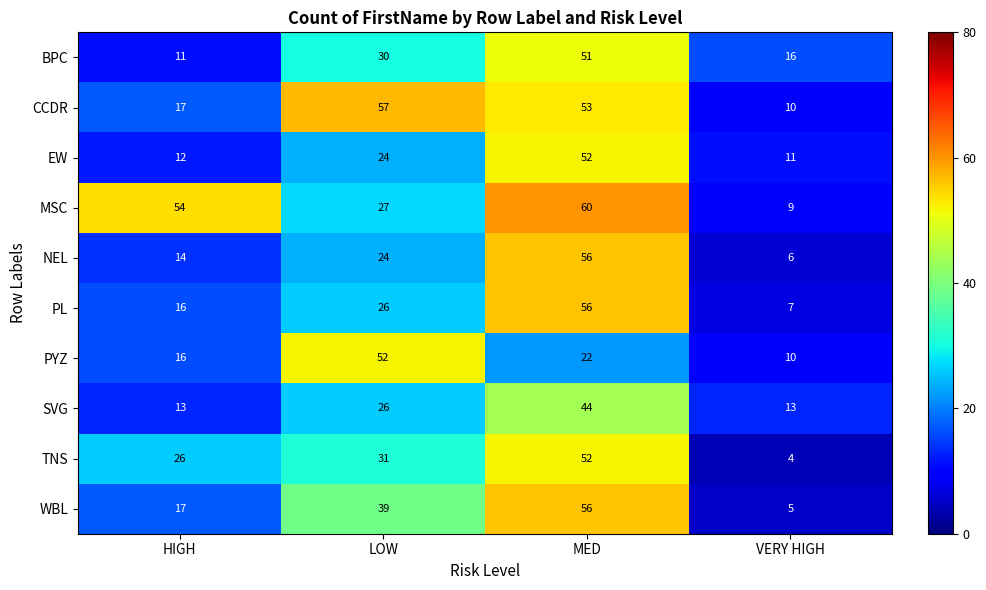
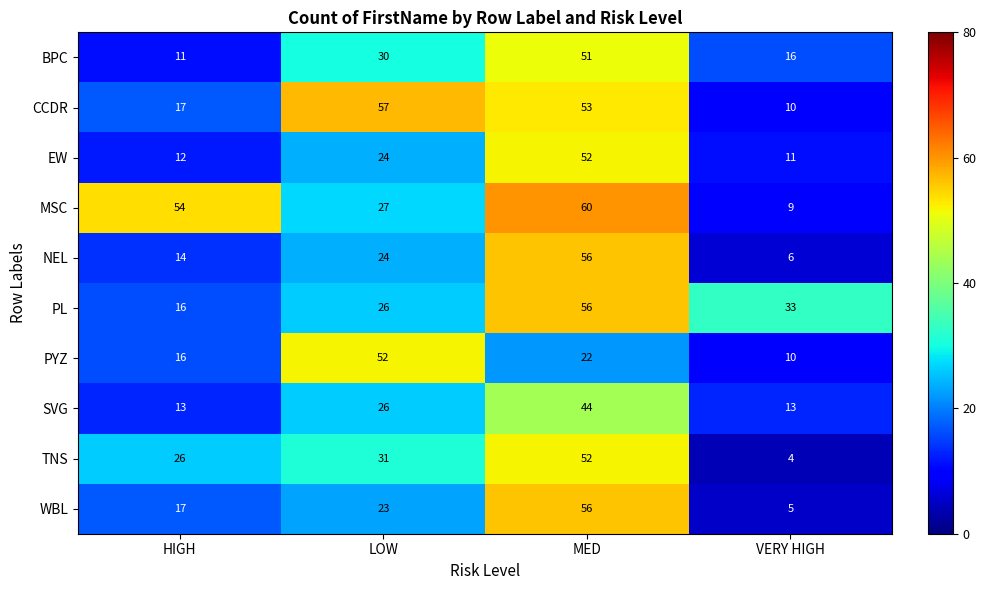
  {
    "BPC": {
      "HIGH": 11,
      "LOW": 30,
      "MED": 51,
      "VERY HIGH": 16
    },
    "CCDR": {
      "HIGH": 17,
      "LOW": 57,
      "MED": 53,
      "VERY HIGH": 10
    },
    "EW": {
      "HIGH": 12,
      "LOW": 24,
      "MED": 52,
      "VERY HIGH": 11
    },
    "MSC": {
      "HIGH": 54,
      "LOW": 27,
      "MED": 60,
      "VERY HIGH": 9
    },
    "NEL": {
      "HIGH": 14,
      "LOW": 24,
      "MED": 56,
      "VERY HIGH": 6
    },
    "PL": {
      "HIGH": 16,
      "LOW": 26,
      "MED": 56,
-     "VERY HIGH": 7
+     "VERY HIGH": 33
    },
    "PYZ": {
      "HIGH": 16,
      "LOW": 52,
      "MED": 22,
      "VERY HIGH": 10
    },
    "SVG": {
      "HIGH": 13,
      "LOW": 26,
      "MED": 44,
      "VERY HIGH": 13
    },
    "TNS": {
      "HIGH": 26,
      "LOW": 31,
      "MED": 52,
      "VERY HIGH": 4
    },
    "WBL": {
      "HIGH": 17,
-     "LOW": 39,
+     "LOW": 23,
      "MED": 56,
      "VERY HIGH": 5
    }
  }
